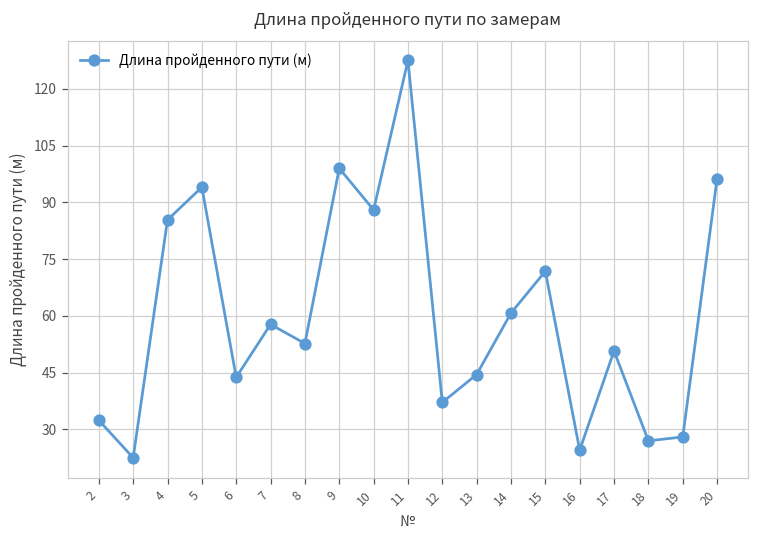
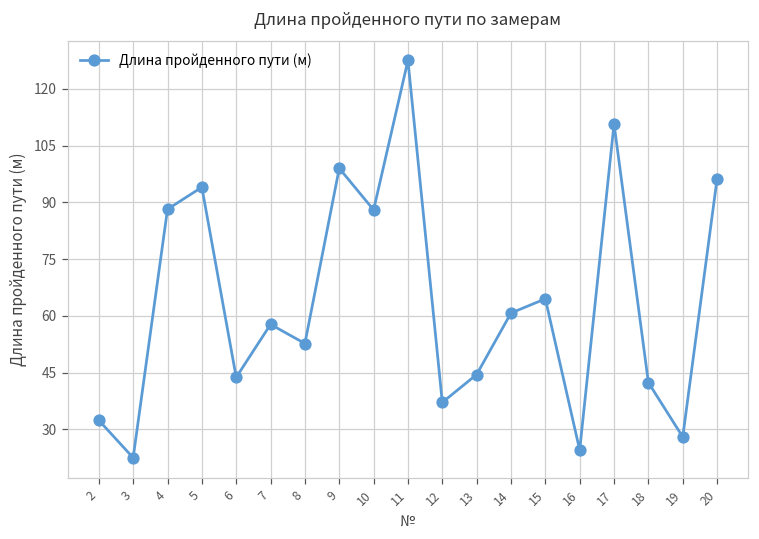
  {
    "2": 32,
    "3": 23,
-   "4": 85,
+   "4": 88,
    "5": 94,
    "6": 44,
    "7": 58,
    "8": 53,
    "9": 99,
    "10": 88,
    "11": 128,
    "12": 37,
    "13": 45,
    "14": 61,
-   "15": 72,
+   "15": 65,
    "16": 25,
-   "17": 51,
-   "18": 27,
+   "17": 111,
+   "18": 42,
    "19": 28,
    "20": 96
  }
